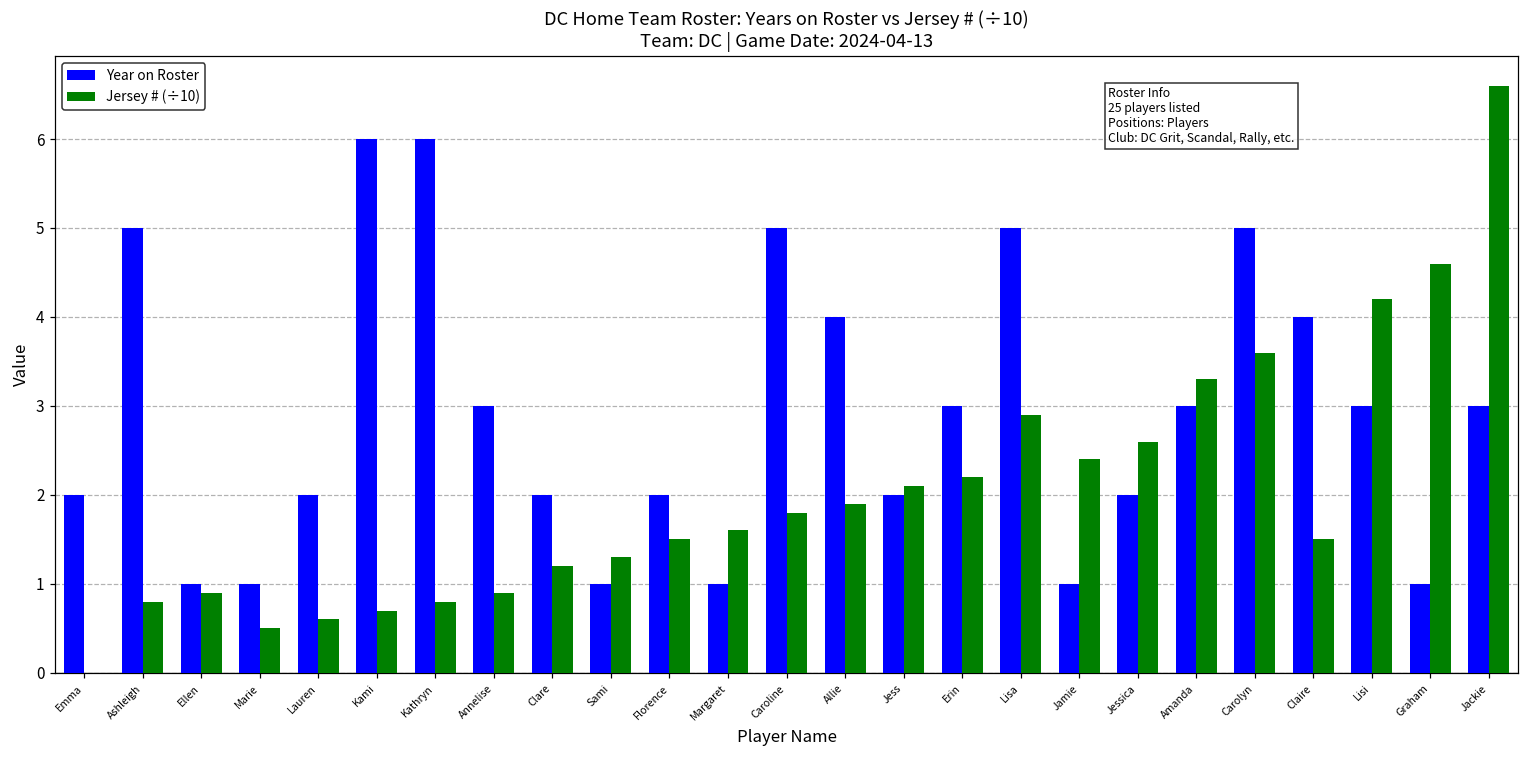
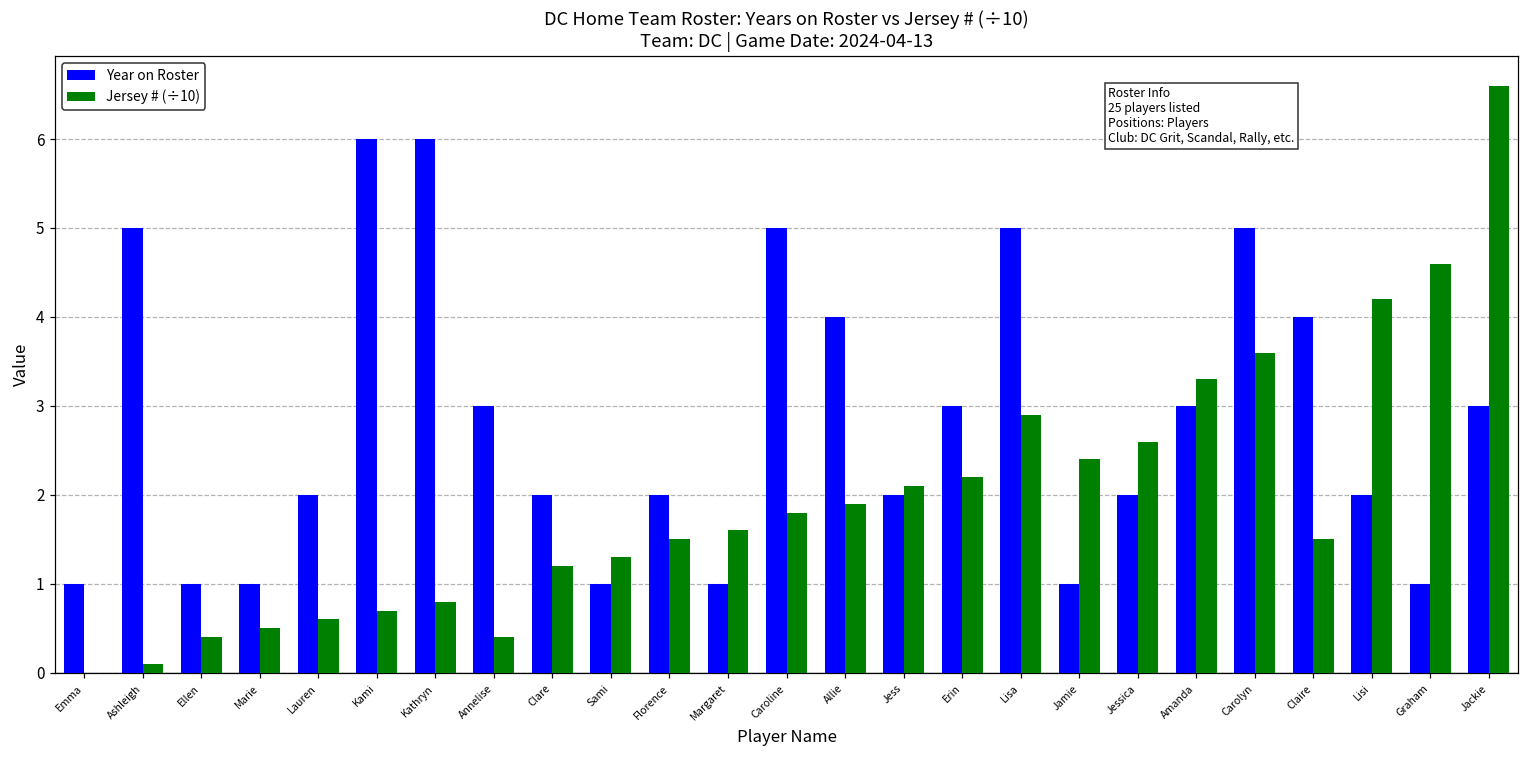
  {
    "Year on Roster": {
-     "Emma": 2,
+     "Emma": 1,
      "Ashleigh": 5,
      "Ellen": 1,
      "Marie": 1,
      "Lauren": 2,
      "Kami": 6,
      "Kathryn": 6,
      "Annelise": 3,
      "Clare": 2,
      "Sami": 1,
      "Florence": 2,
      "Margaret": 1,
      "Caroline": 5,
      "Allie": 4,
      "Jess": 2,
      "Erin": 3,
      "Lisa": 5,
      "Jamie": 1,
      "Jessica": 2,
      "Amanda": 3,
      "Carolyn": 5,
      "Claire": 4,
-     "Lisi": 3,
+     "Lisi": 2,
      "Graham": 1,
      "Jackie": 3
    },
    "Jersey # (÷10)": {
      "Emma": 0.0,
-     "Ashleigh": 0.8,
-     "Ellen": 0.9,
+     "Ashleigh": 0.1,
+     "Ellen": 0.4,
      "Marie": 0.5,
      "Lauren": 0.6,
      "Kami": 0.7,
      "Kathryn": 0.8,
-     "Annelise": 0.9,
+     "Annelise": 0.4,
      "Clare": 1.2,
      "Sami": 1.3,
      "Florence": 1.5,
      "Margaret": 1.6,
      "Caroline": 1.8,
      "Allie": 1.9,
      "Jess": 2.1,
      "Erin": 2.2,
      "Lisa": 2.9,
      "Jamie": 2.4,
      "Jessica": 2.6,
      "Amanda": 3.3,
      "Carolyn": 3.6,
      "Claire": 1.5,
      "Lisi": 4.2,
      "Graham": 4.6,
      "Jackie": 6.6
    }
  }
